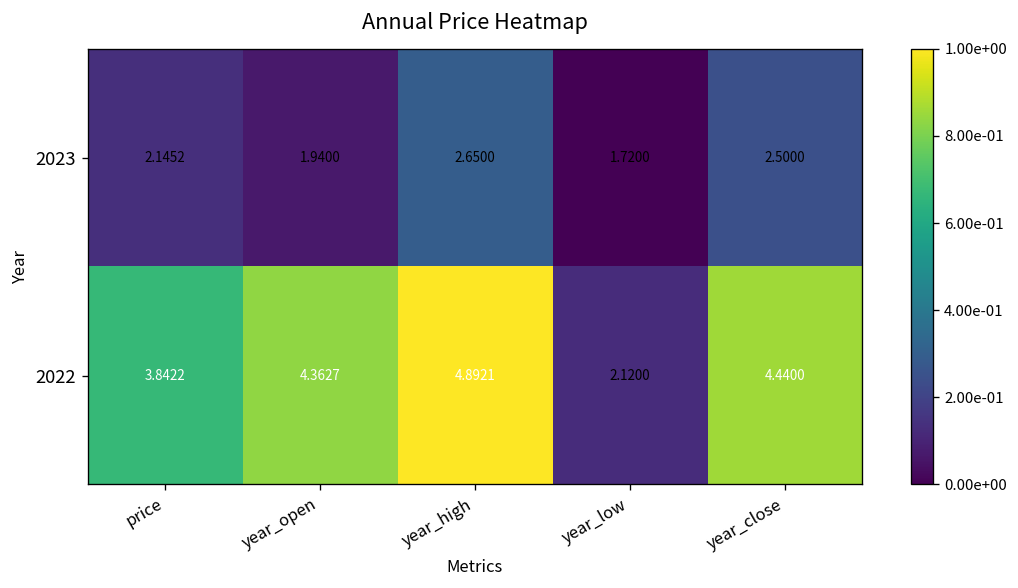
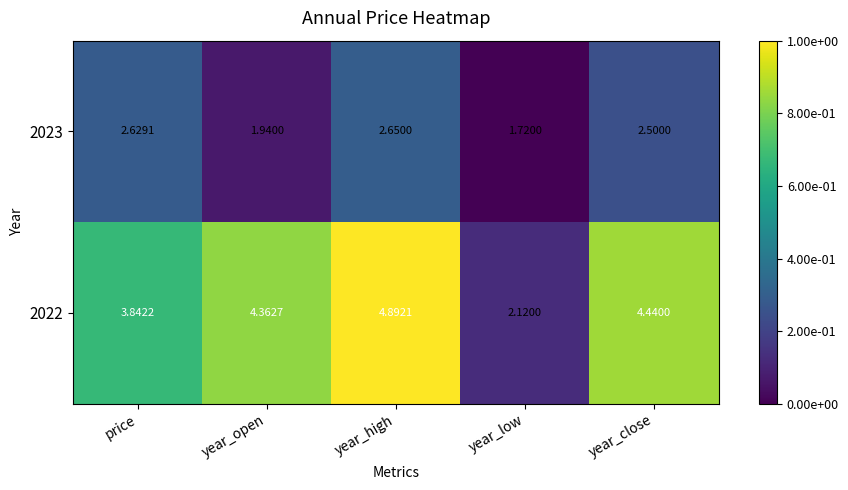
  {
    "2023": {
-     "price": 2.1452,
+     "price": 2.6291,
      "year_open": 1.9400,
      "year_high": 2.6500,
      "year_low": 1.7200,
      "year_close": 2.5000
    },
    "2022": {
      "price": 3.8422,
      "year_open": 4.3627,
      "year_high": 4.8921,
      "year_low": 2.1200,
      "year_close": 4.4400
    }
  }
